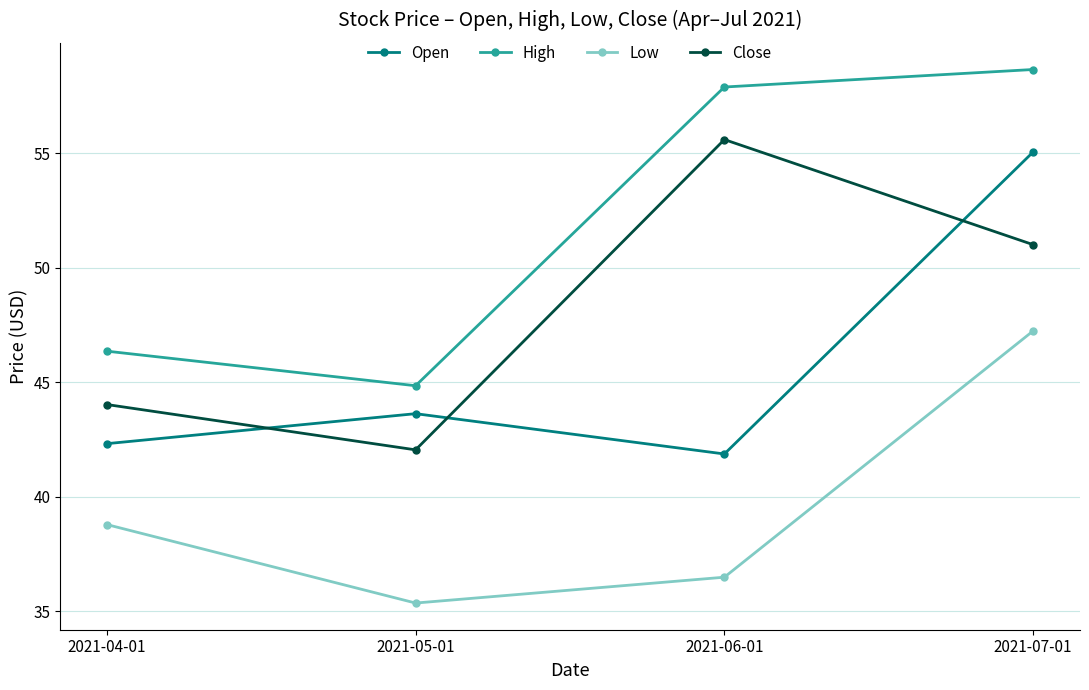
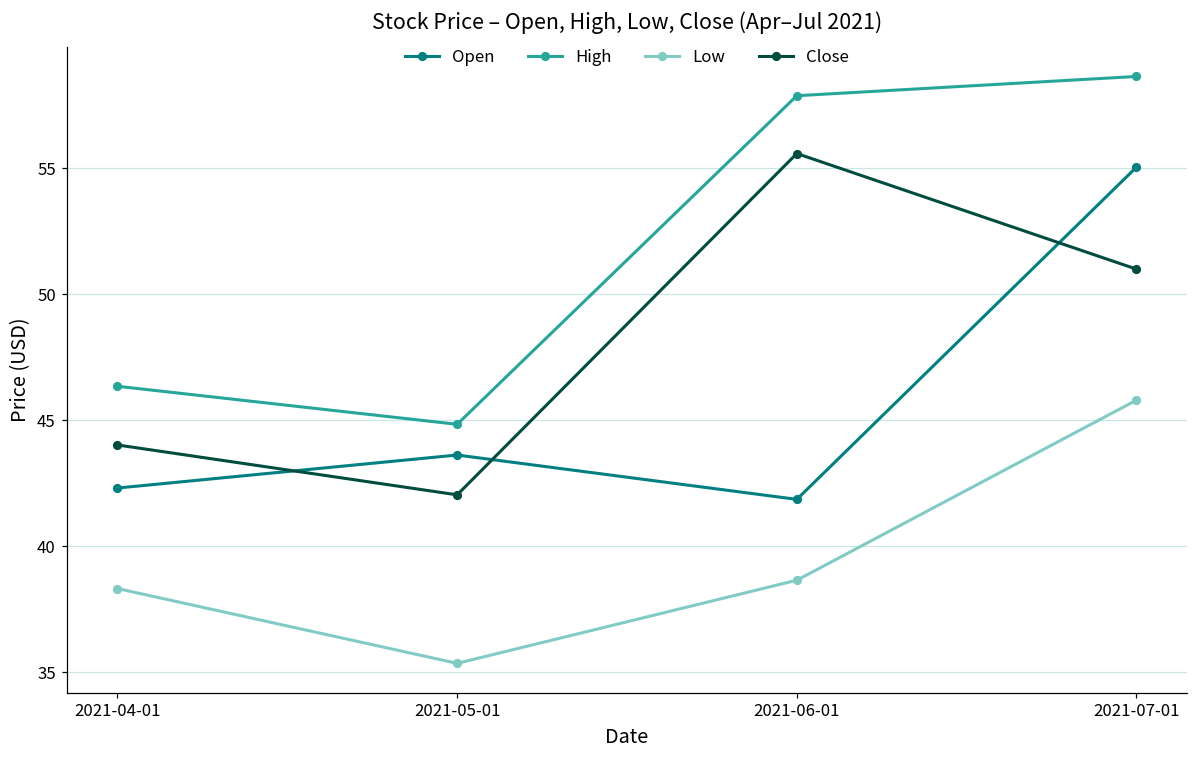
  {
    "Low": {
-     "2021-04-01": 38.8,
+     "2021-04-01": 38.3,
      "2021-05-01": 35.3,
-     "2021-06-01": 36.5,
-     "2021-07-01": 47.2
+     "2021-06-01": 38.7,
+     "2021-07-01": 45.8
    },
    "Close": {
      "2021-04-01": 44.0,
      "2021-05-01": 42.0,
      "2021-06-01": 55.6,
      "2021-07-01": 51.0
    }
  }
